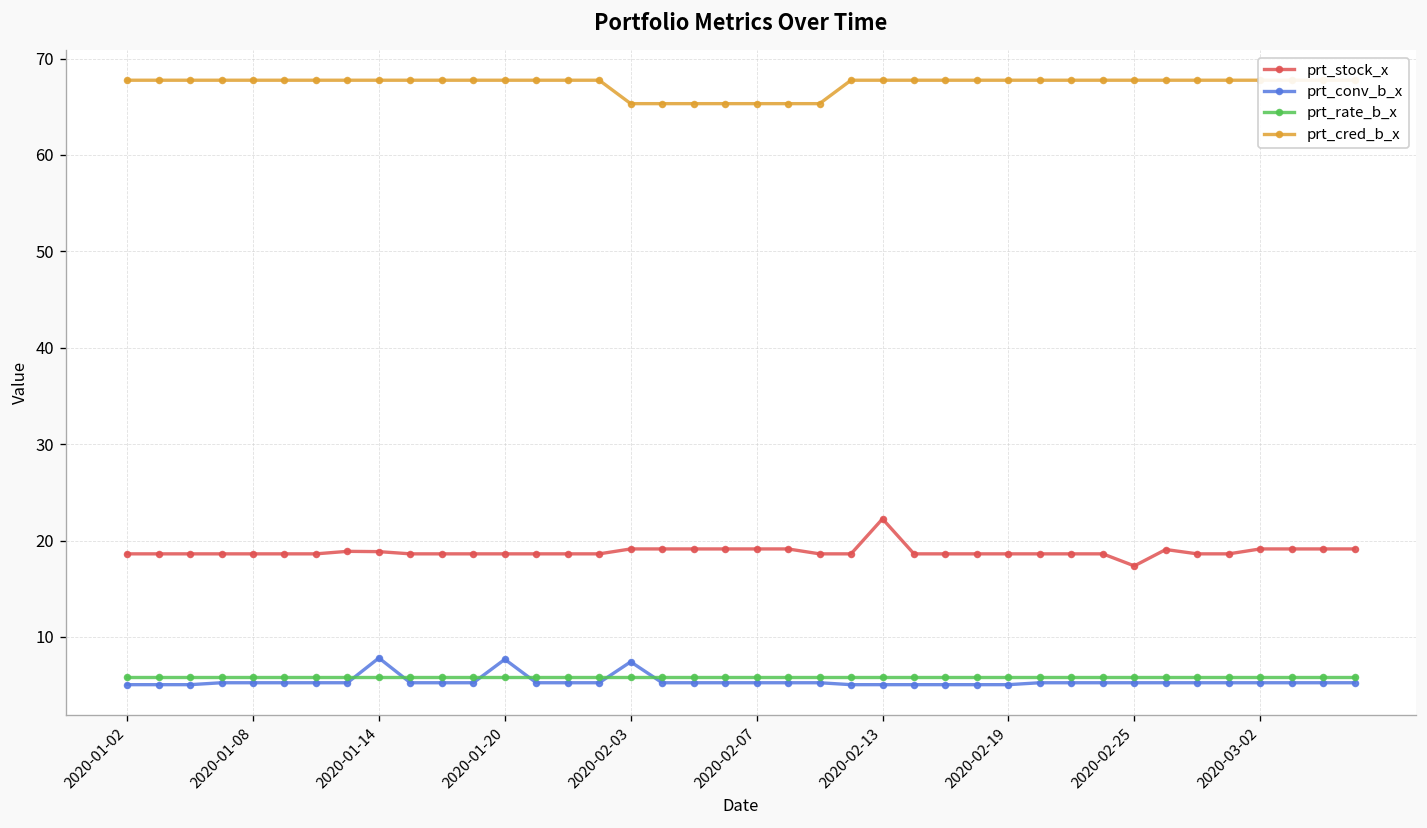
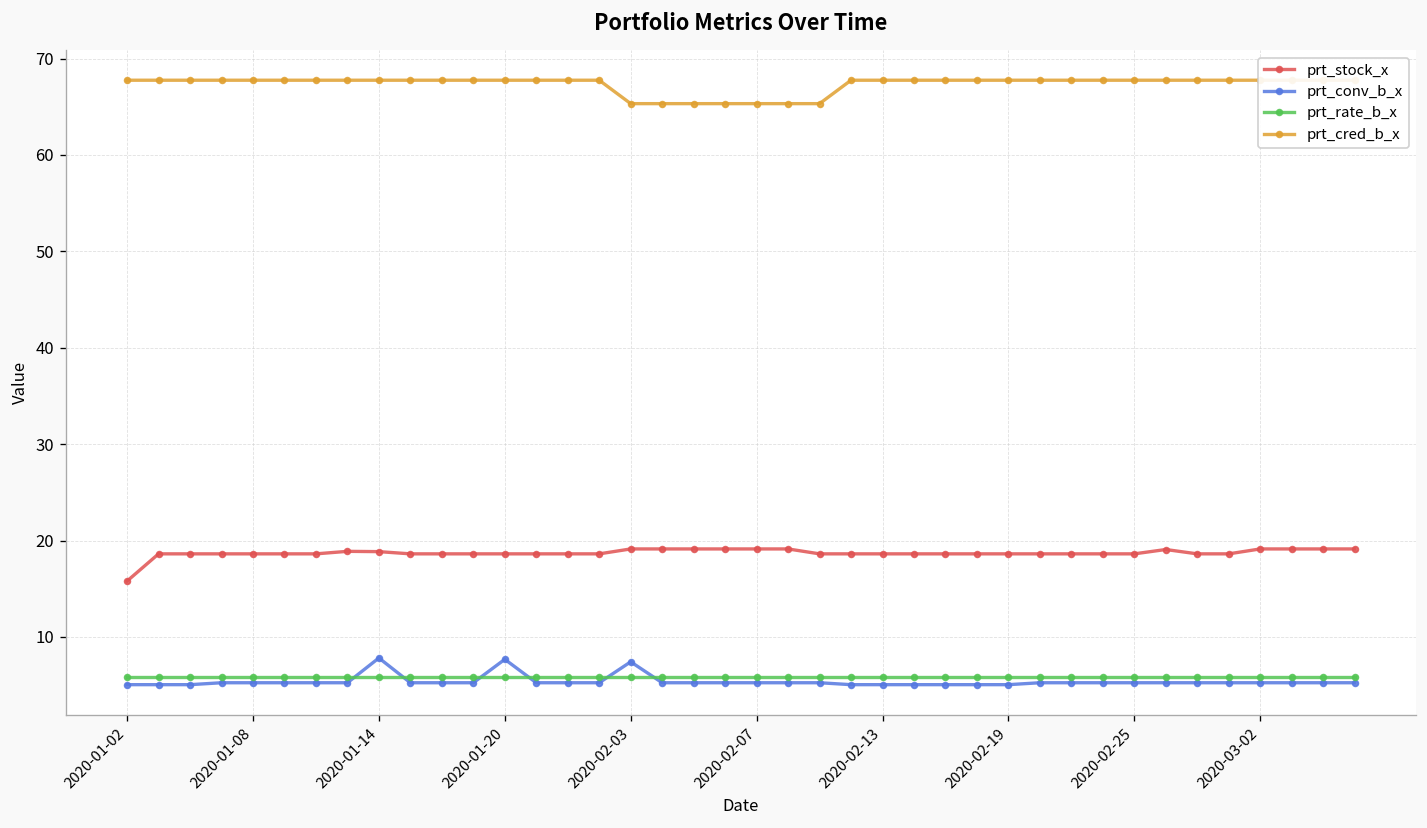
  {
    "prt_stock_x": {
-     "2020-01-02": 19,
+     "2020-01-02": 16,
      "2020-01-08": 19,
      "2020-01-14": 19,
      "2020-01-20": 19,
      "2020-02-03": 19,
      "2020-02-07": 19,
-     "2020-02-13": 22,
+     "2020-02-13": 19,
      "2020-02-19": 19,
-     "2020-02-25": 17,
+     "2020-02-25": 19,
      "2020-03-02": 19
    },
    "prt_conv_b_x": {
      "2020-01-02": 5,
      "2020-01-08": 5,
      "2020-01-14": 8,
      "2020-01-20": 8,
      "2020-02-03": 7,
      "2020-02-07": 5,
      "2020-02-13": 5,
      "2020-02-19": 5,
      "2020-02-25": 5,
      "2020-03-02": 5
    },
    "prt_rate_b_x": {
      "2020-01-02": 6,
      "2020-01-08": 6,
      "2020-01-14": 6,
      "2020-01-20": 6,
      "2020-02-03": 6,
      "2020-02-07": 6,
      "2020-02-13": 6,
      "2020-02-19": 6,
      "2020-02-25": 6,
      "2020-03-02": 6
    },
    "prt_cred_b_x": {
      "2020-01-02": 68,
      "2020-01-08": 68,
      "2020-01-14": 68,
      "2020-01-20": 68,
      "2020-02-03": 65,
      "2020-02-07": 65,
      "2020-02-13": 68,
      "2020-02-19": 68,
      "2020-02-25": 68
    }
  }
